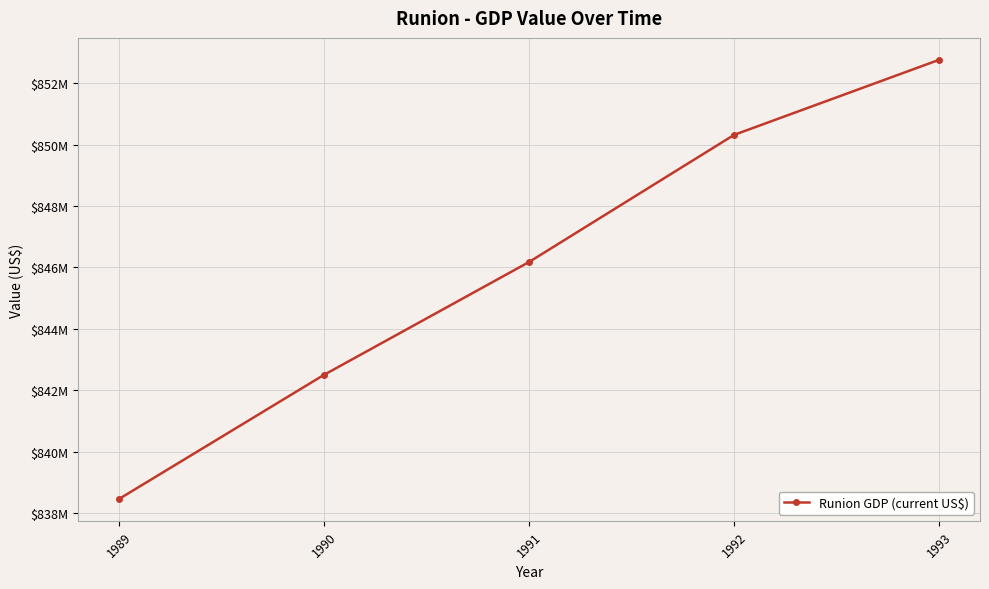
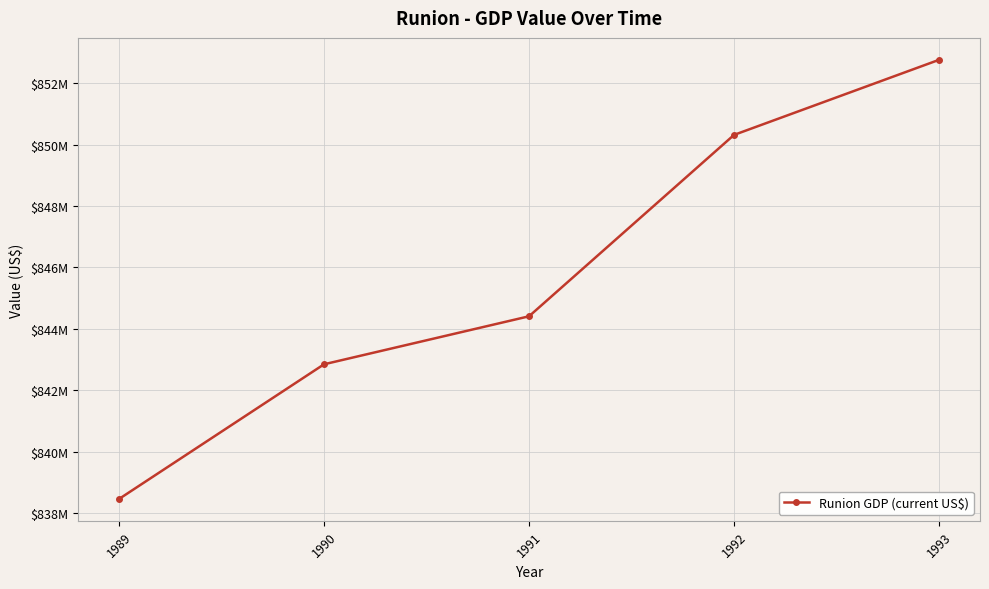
  {
    "1989": "$838500000",
-   "1990": "$842500000",
-   "1991": "$846200000",
+   "1990": "$842800000",
+   "1991": "$844400000",
    "1992": "$850300000",
    "1993": "$852800000"
  }
